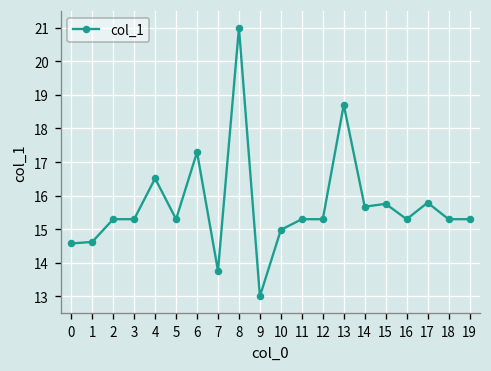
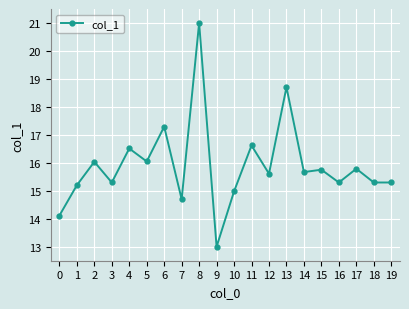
  {
-   "0": 14.6,
-   "1": 14.6,
-   "2": 15.3,
+   "0": 14.1,
+   "1": 15.2,
+   "2": 16.0,
    "3": 15.3,
    "4": 16.5,
-   "5": 15.3,
+   "5": 16.0,
    "6": 17.3,
-   "7": 13.8,
+   "7": 14.7,
    "8": 21.0,
    "9": 13.0,
    "10": 15.0,
-   "11": 15.3,
-   "12": 15.3,
+   "11": 16.6,
+   "12": 15.6,
    "13": 18.7,
    "14": 15.7,
    "15": 15.8,
    "16": 15.3,
    "17": 15.8,
    "18": 15.3,
    "19": 15.3
  }
